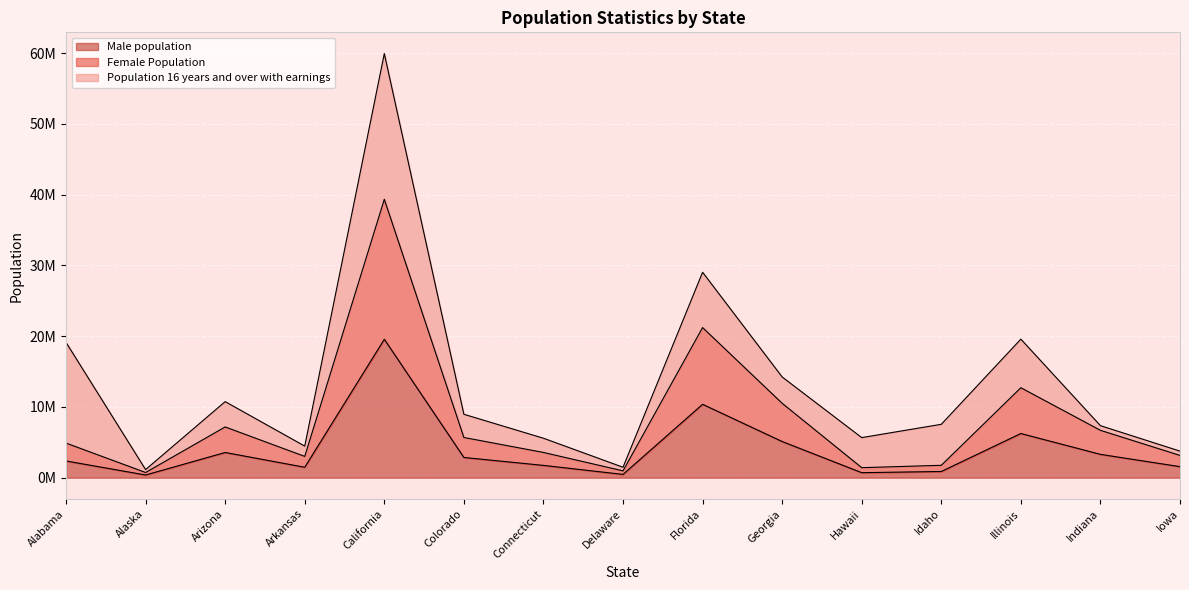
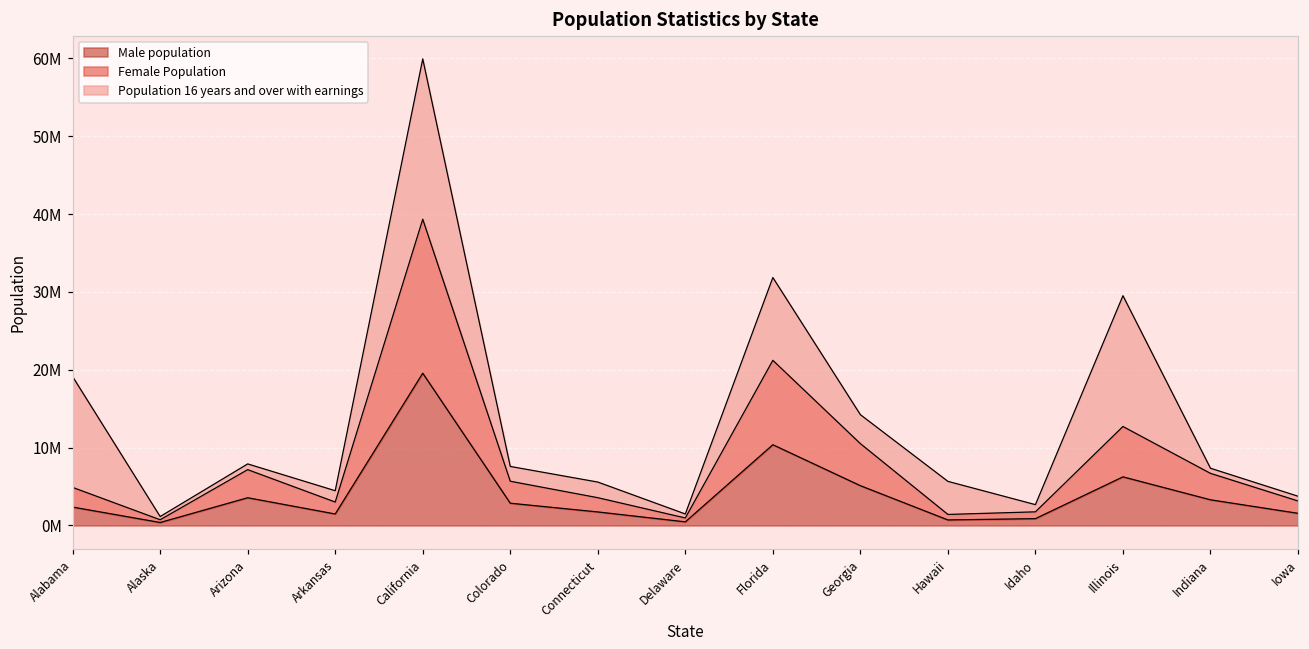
  {
    "Population 16 years and over with earnings": {
      "Alabama": 14000000,
      "Alaska": 0,
-     "Arizona": 4000000,
+     "Arizona": 1000000,
      "Arkansas": 1000000,
      "California": 21000000,
-     "Colorado": 3000000,
+     "Colorado": 2000000,
      "Connecticut": 2000000,
      "Delaware": 1000000,
-     "Florida": 8000000,
+     "Florida": 11000000,
      "Georgia": 4000000,
      "Hawaii": 4000000,
-     "Idaho": 6000000,
-     "Illinois": 7000000,
+     "Idaho": 1000000,
+     "Illinois": 17000000,
      "Indiana": 1000000,
      "Iowa": 1000000
    }
  }
